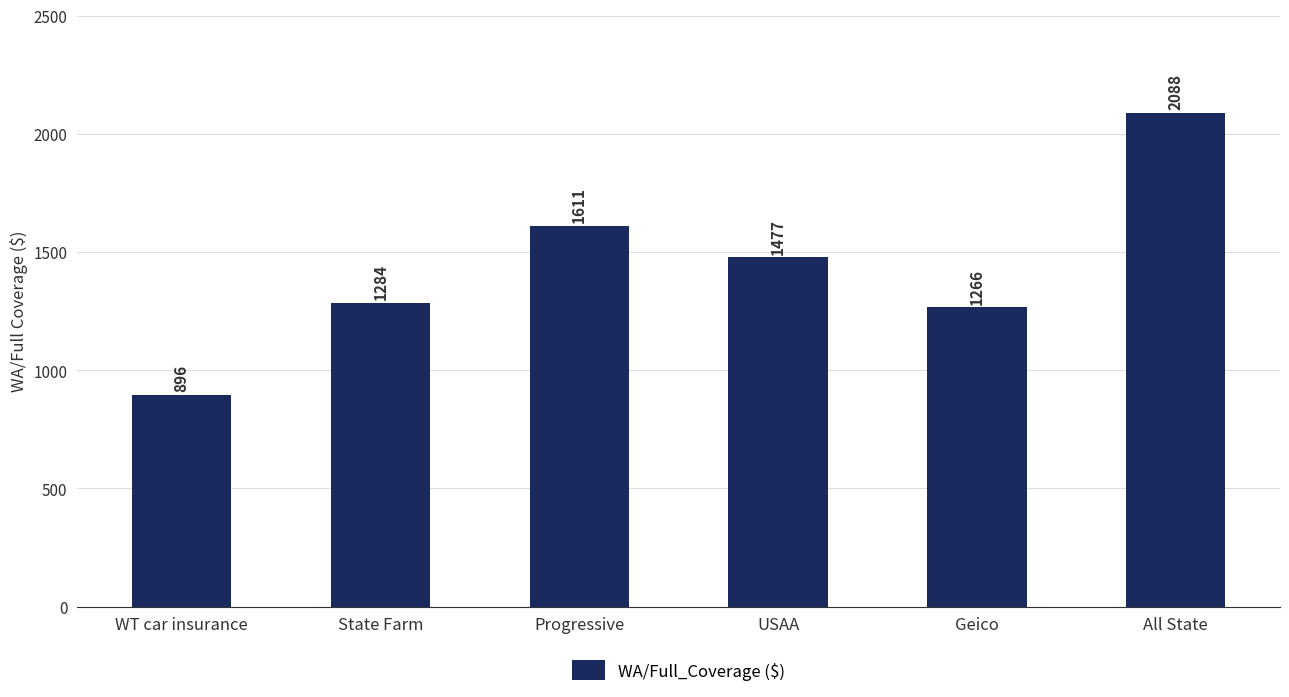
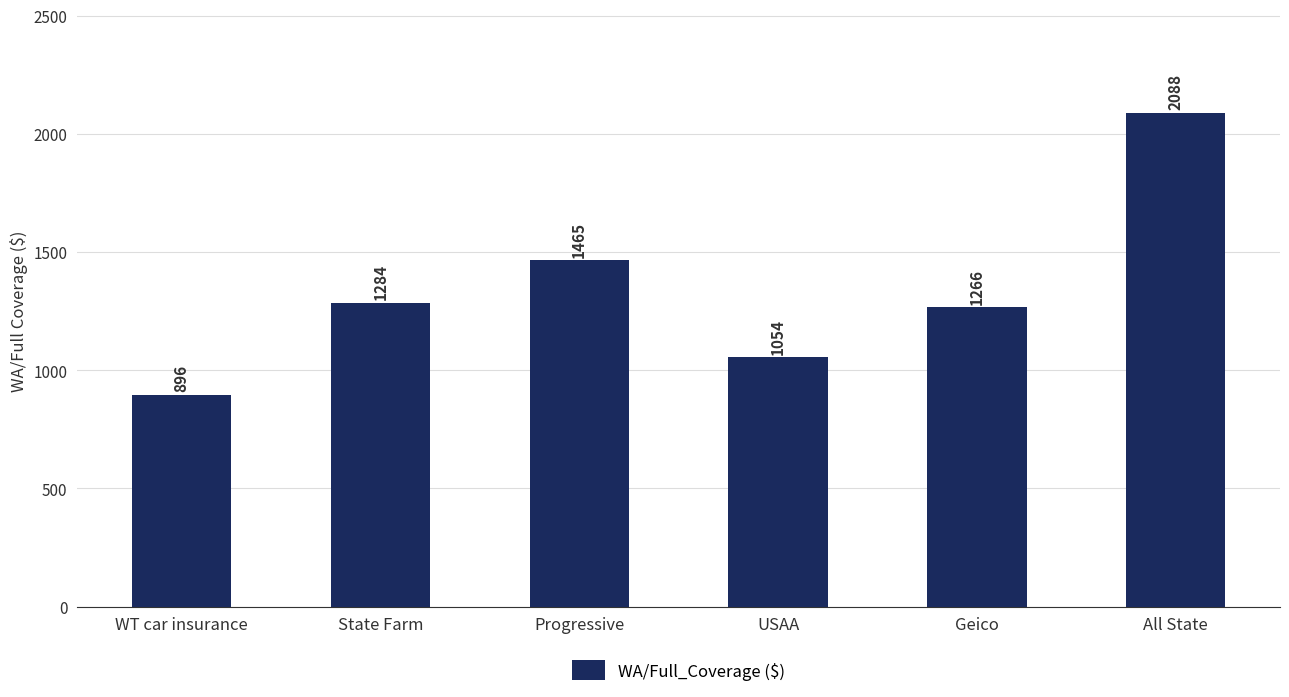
  {
    "WT car insurance": 896,
    "State Farm": 1284,
-   "Progressive": 1611,
-   "USAA": 1477,
+   "Progressive": 1465,
+   "USAA": 1054,
    "Geico": 1266,
    "All State": 2088
  }
